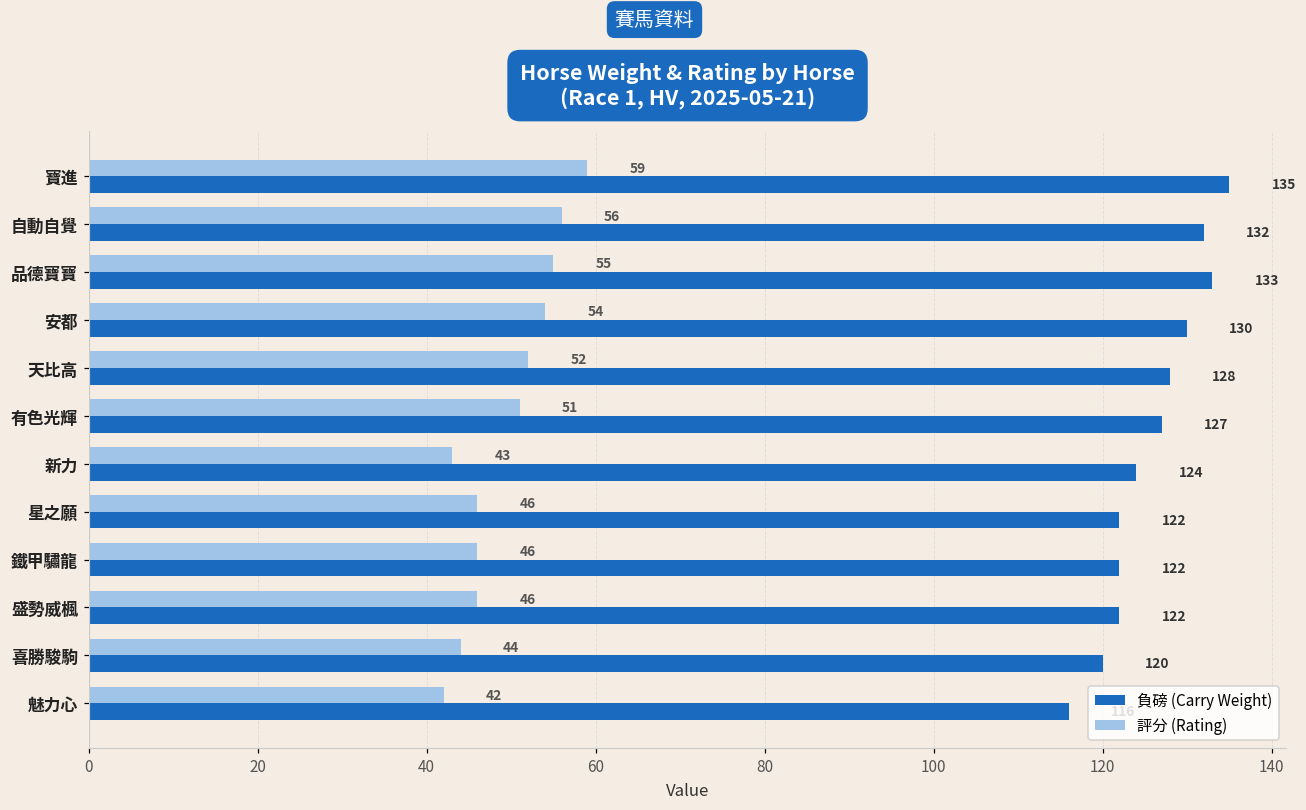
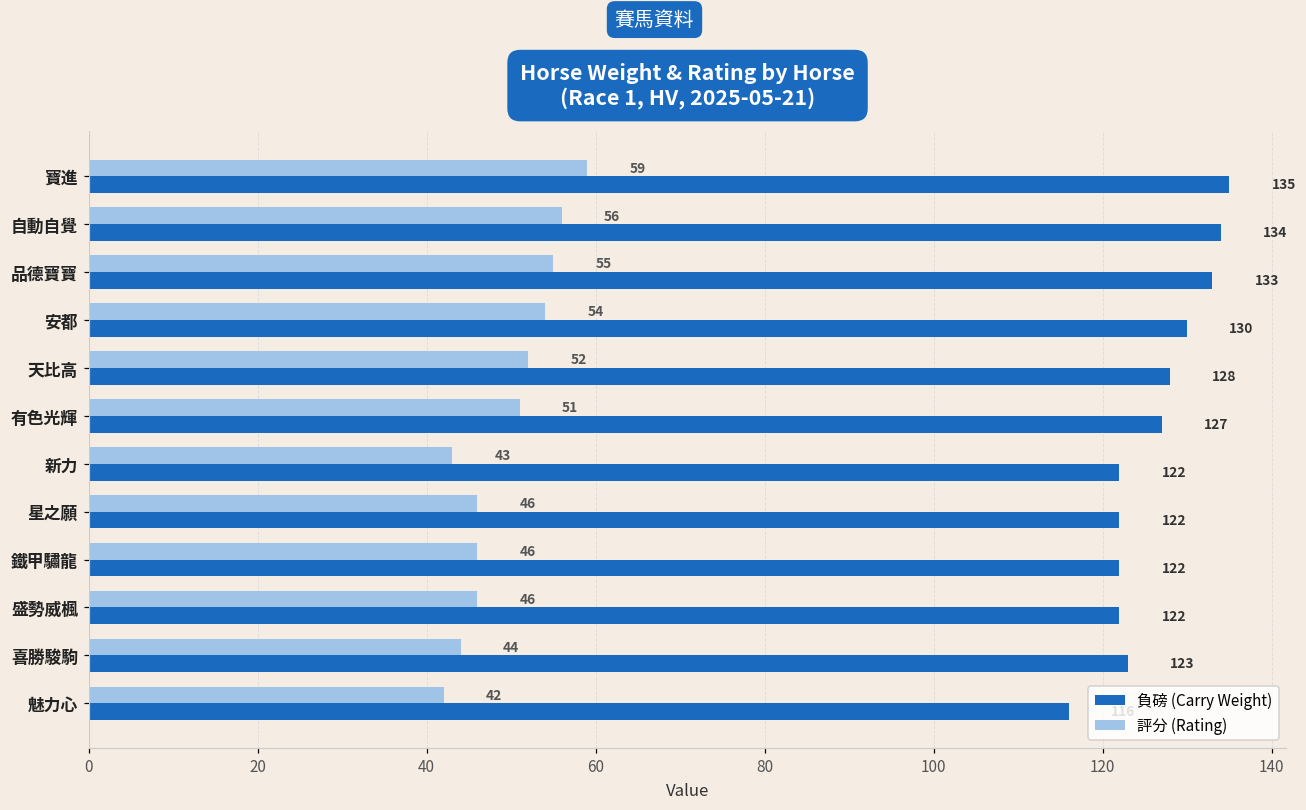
  {
    "負磅 (Carry Weight)": {
-     "自動自覺": 132,
-     "新力": 124,
-     "喜勝駿駒": 120
+     "自動自覺": 134,
+     "新力": 122,
+     "喜勝駿駒": 123
    },
    "評分 (Rating)": {
      "寶進": 59,
      "自動自覺": 56,
      "品德寶寶": 55,
      "安都": 54,
      "天比高": 52,
      "有色光輝": 51,
      "新力": 43,
      "星之願": 46,
      "鐵甲驌龍": 46,
      "盛勢威楓": 46,
      "喜勝駿駒": 44,
      "魅力心": 42
    }
  }
